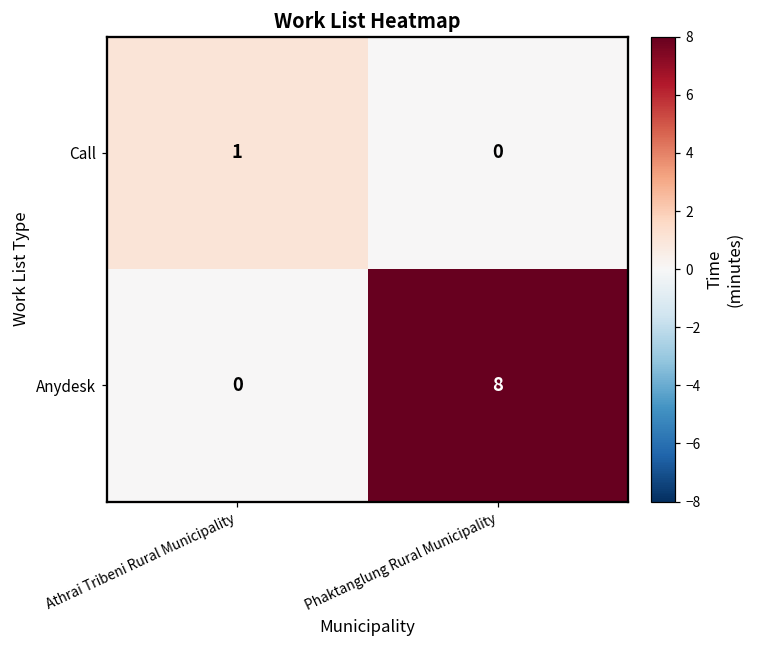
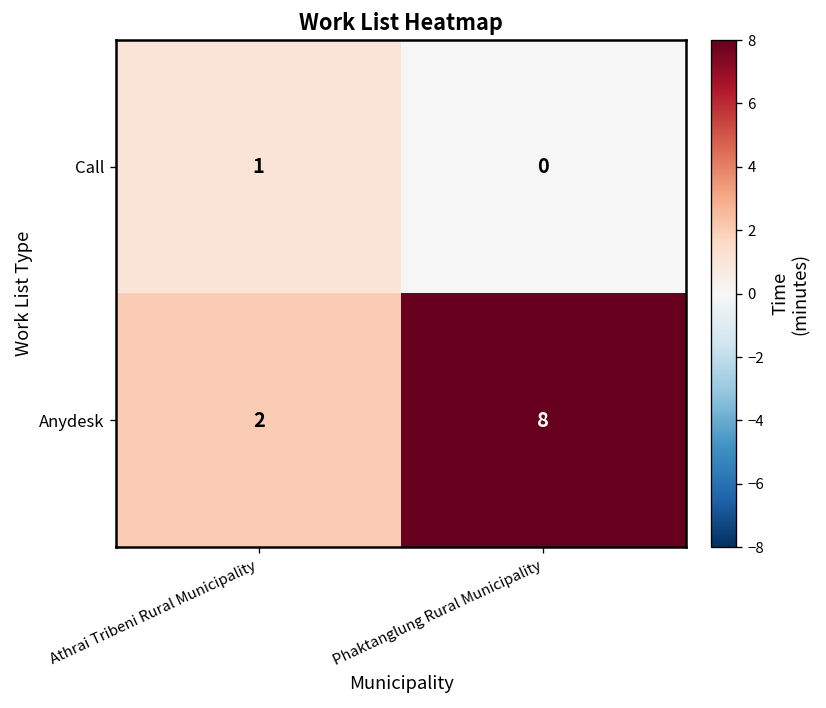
  {
    "Call": {
      "Athrai Tribeni Rural Municipality": 1,
      "Phaktanglung Rural Municipality": 0
    },
    "Anydesk": {
-     "Athrai Tribeni Rural Municipality": 0,
+     "Athrai Tribeni Rural Municipality": 2,
      "Phaktanglung Rural Municipality": 8
    }
  }
